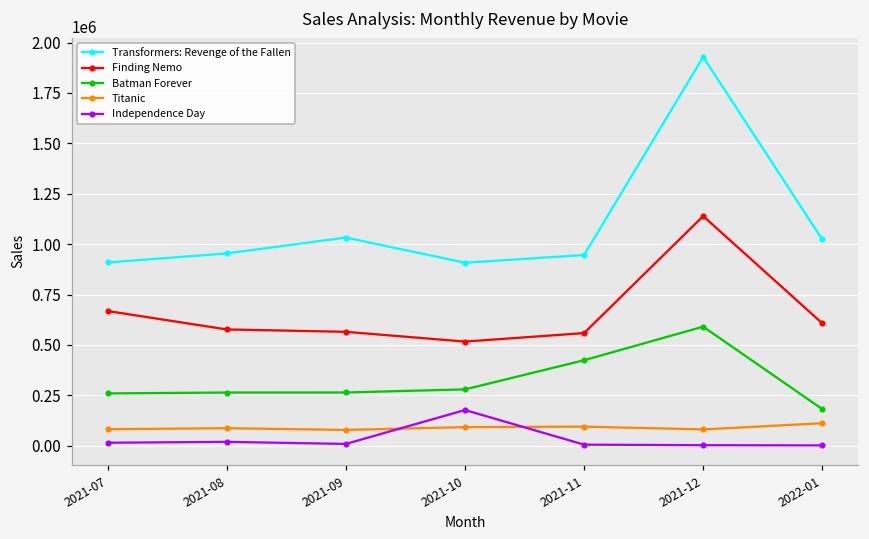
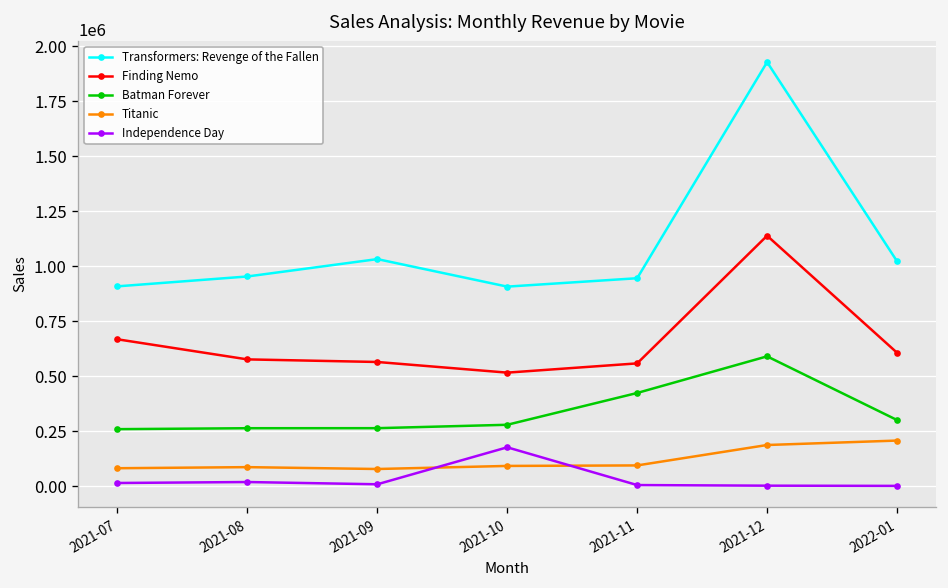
  {
    "Transformers: Revenge of the Fallen": {
      "2021-07": 910000,
      "2021-08": 950000,
      "2021-09": 1030000,
      "2021-10": 910000,
      "2021-11": 950000,
      "2021-12": 1930000,
      "2022-01": 1020000
    },
    "Finding Nemo": {
      "2021-07": 670000,
      "2021-08": 580000,
      "2021-09": 560000,
      "2021-10": 520000,
      "2021-11": 560000,
      "2021-12": 1140000,
      "2022-01": 610000
    },
    "Batman Forever": {
      "2021-07": 260000,
      "2021-08": 260000,
      "2021-09": 260000,
      "2021-10": 280000,
      "2021-11": 420000,
      "2021-12": 590000,
-     "2022-01": 180000
+     "2022-01": 300000
    },
    "Titanic": {
      "2021-07": 80000,
      "2021-08": 90000,
      "2021-09": 80000,
      "2021-10": 90000,
      "2021-11": 90000,
-     "2021-12": 80000,
-     "2022-01": 110000
+     "2021-12": 190000,
+     "2022-01": 210000
    },
    "Independence Day": {
      "2021-07": 10000,
      "2021-08": 20000,
      "2021-09": 10000,
      "2021-10": 180000,
      "2021-11": 10000,
      "2021-12": 0,
      "2022-01": 0
    }
  }
